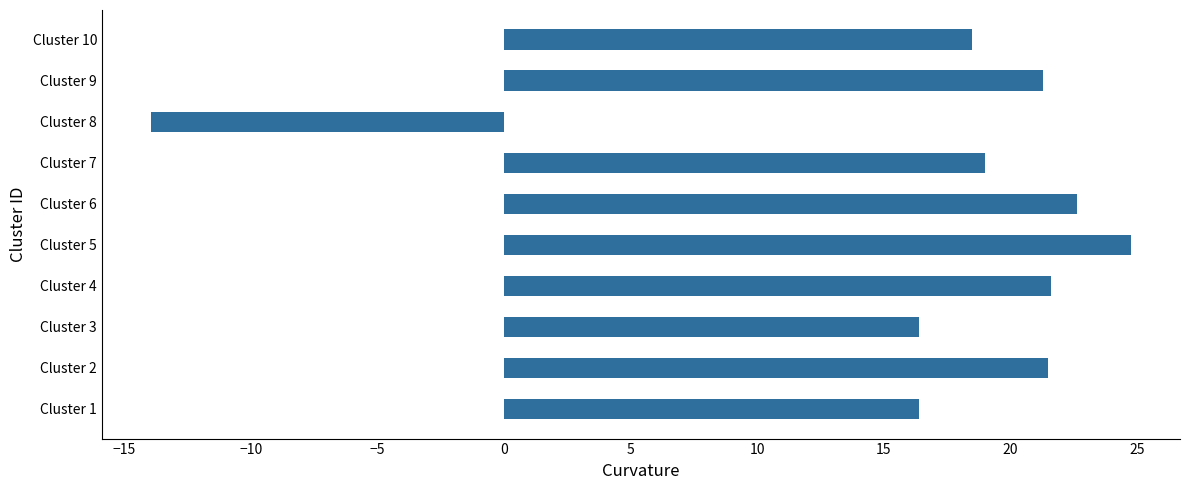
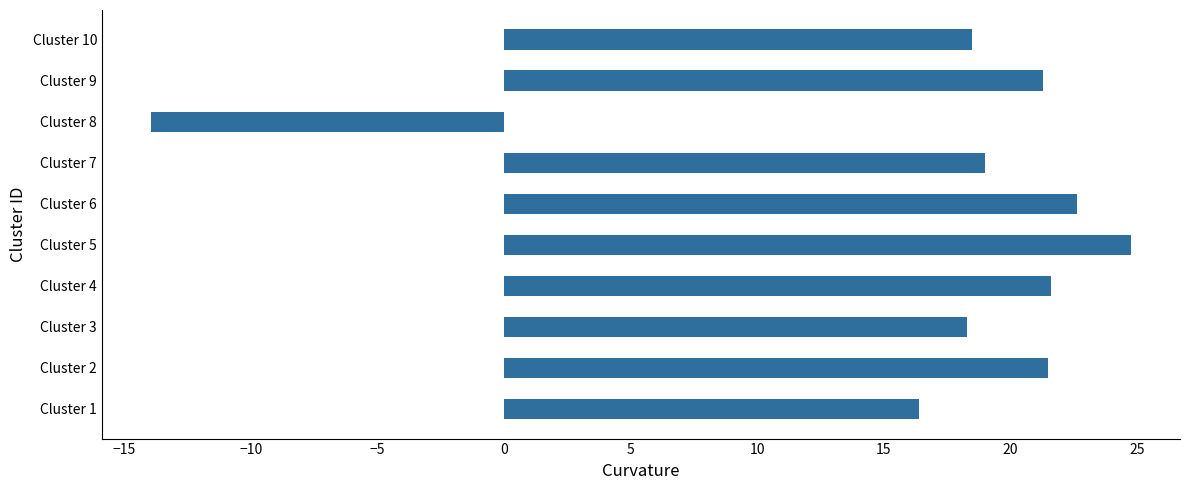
  {
    "Cluster 10": 18.5,
    "Cluster 9": 21.3,
    "Cluster 8": -14.0,
    "Cluster 7": 19.0,
    "Cluster 6": 22.6,
    "Cluster 5": 24.8,
    "Cluster 4": 21.6,
-   "Cluster 3": 16.4,
+   "Cluster 3": 18.3,
    "Cluster 2": 21.5,
    "Cluster 1": 16.4
  }
